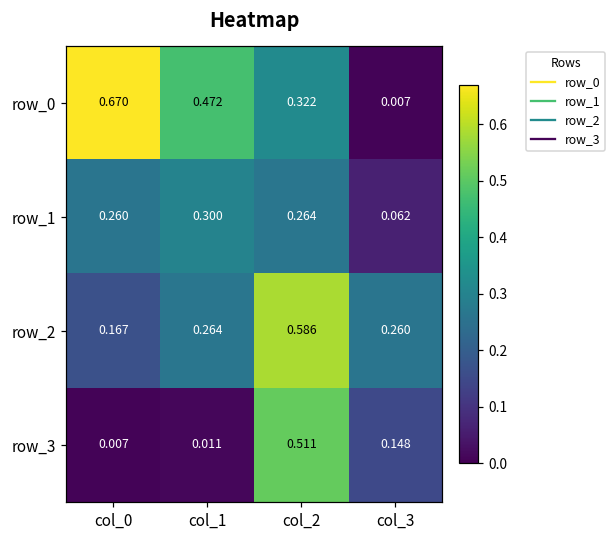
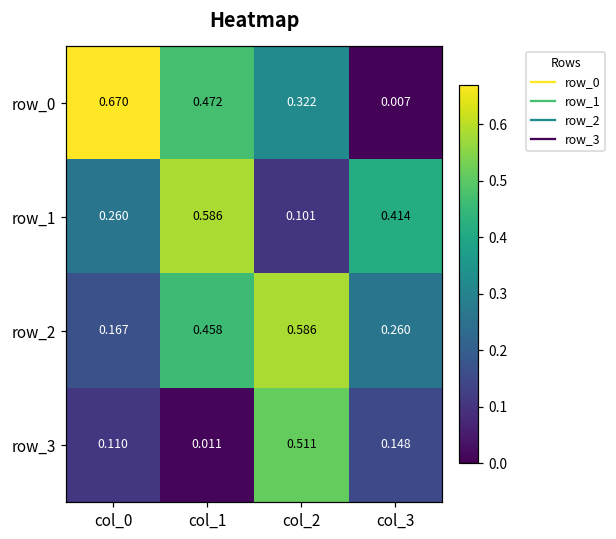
  {
    "row_0": {
      "col_0": 0.670,
      "col_1": 0.472,
      "col_2": 0.322,
      "col_3": 0.007
    },
    "row_1": {
      "col_0": 0.260,
-     "col_1": 0.300,
-     "col_2": 0.264,
-     "col_3": 0.062
+     "col_1": 0.586,
+     "col_2": 0.101,
+     "col_3": 0.414
    },
    "row_2": {
      "col_0": 0.167,
-     "col_1": 0.264,
+     "col_1": 0.458,
      "col_2": 0.586,
      "col_3": 0.260
    },
    "row_3": {
-     "col_0": 0.007,
+     "col_0": 0.110,
      "col_1": 0.011,
      "col_2": 0.511,
      "col_3": 0.148
    }
  }
